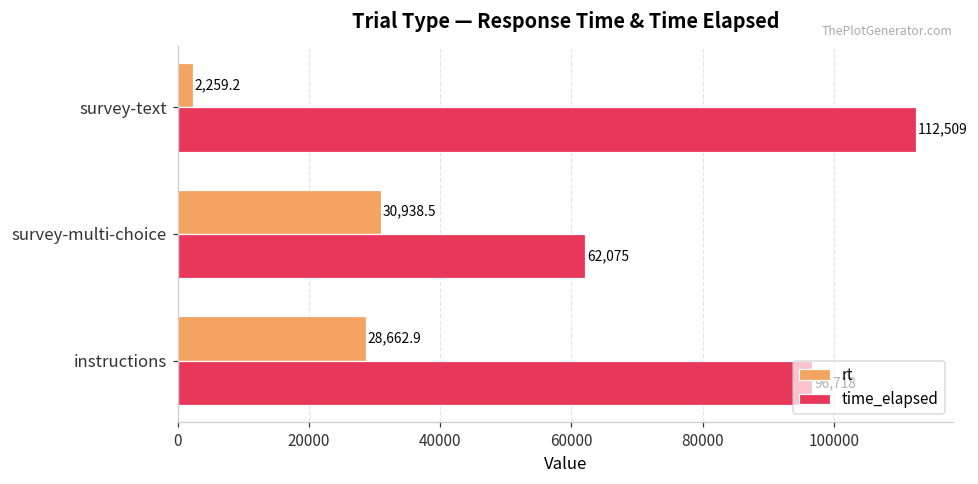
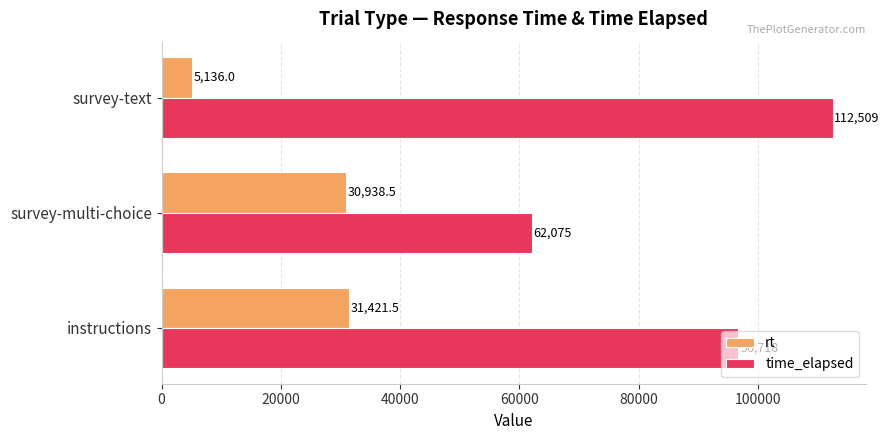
  {
    "rt": {
-     "survey-text": "2,259.2",
+     "survey-text": "5,136.0",
      "survey-multi-choice": "30,938.5",
-     "instructions": "28,662.9"
+     "instructions": "31,421.5"
    },
    "time_elapsed": {
      "survey-text": "112,509",
      "survey-multi-choice": "62,075"
    }
  }
